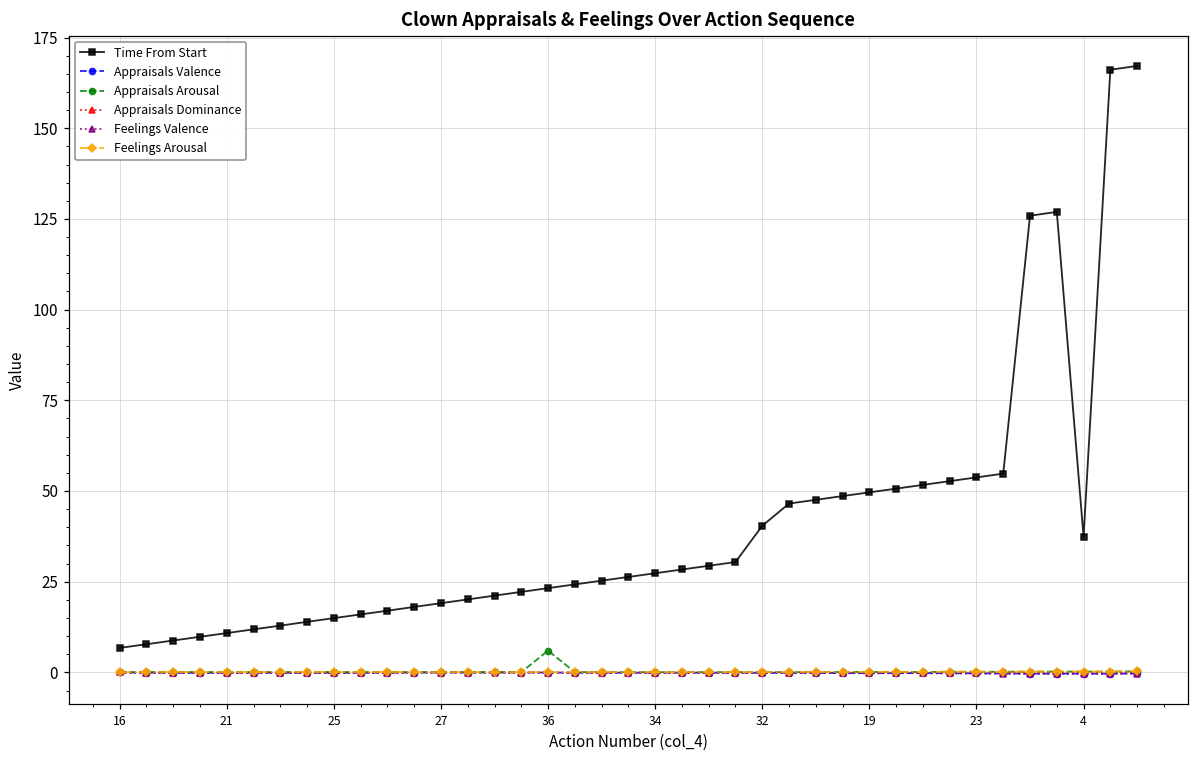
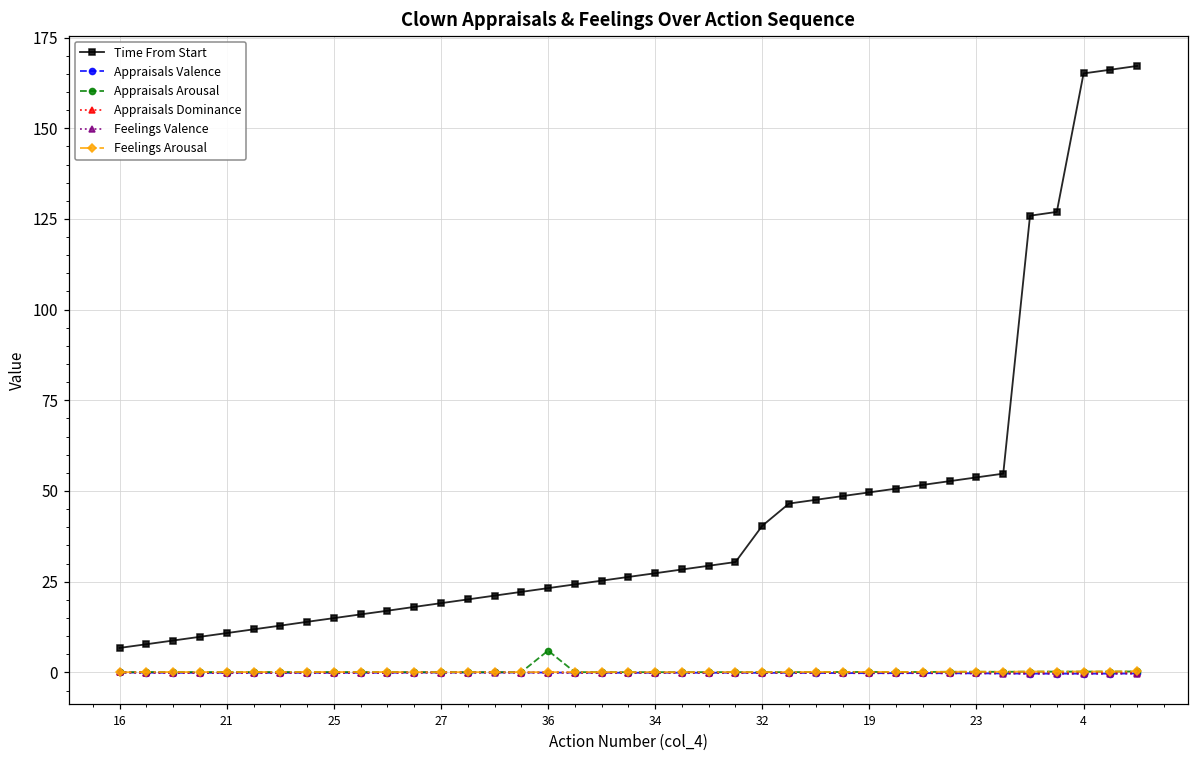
  {
    "Time From Start": {
      "16": 7,
      "36": 23,
      "32": 40,
-     "4": 37
+     "4": 165
    },
    "Appraisals Arousal": {
      "36": 6
    }
  }
